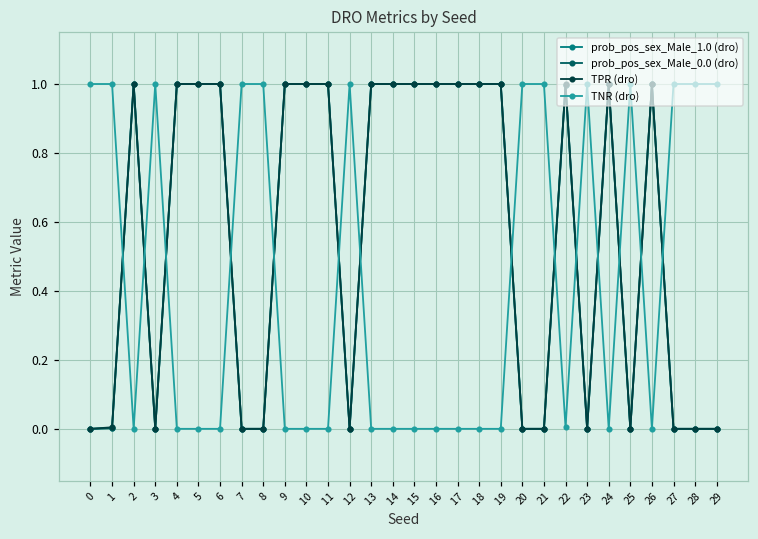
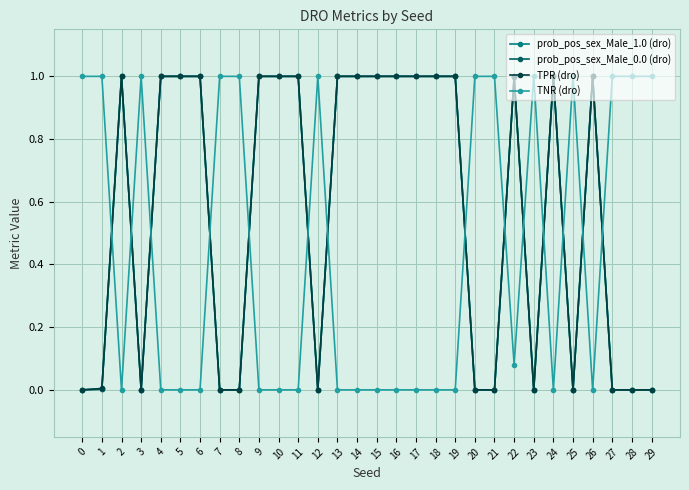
  {
    "TNR (dro)": {
      "0": 1.00,
      "1": 1.00,
      "2": 0.00,
      "3": 1.00,
      "4": 0.00,
      "5": 0.00,
      "6": 0.00,
      "7": 1.00,
      "8": 1.00,
      "9": 0.00,
      "10": 0.00,
      "11": 0.00,
      "12": 1.00,
      "13": 0.00,
      "14": 0.00,
      "15": 0.00,
      "16": 0.00,
      "17": 0.00,
      "18": 0.00,
      "19": 0.00,
      "20": 1.00,
      "21": 1.00,
-     "22": 0.00,
+     "22": 0.08,
      "24": 0.00,
      "26": 0.00
    }
  }
